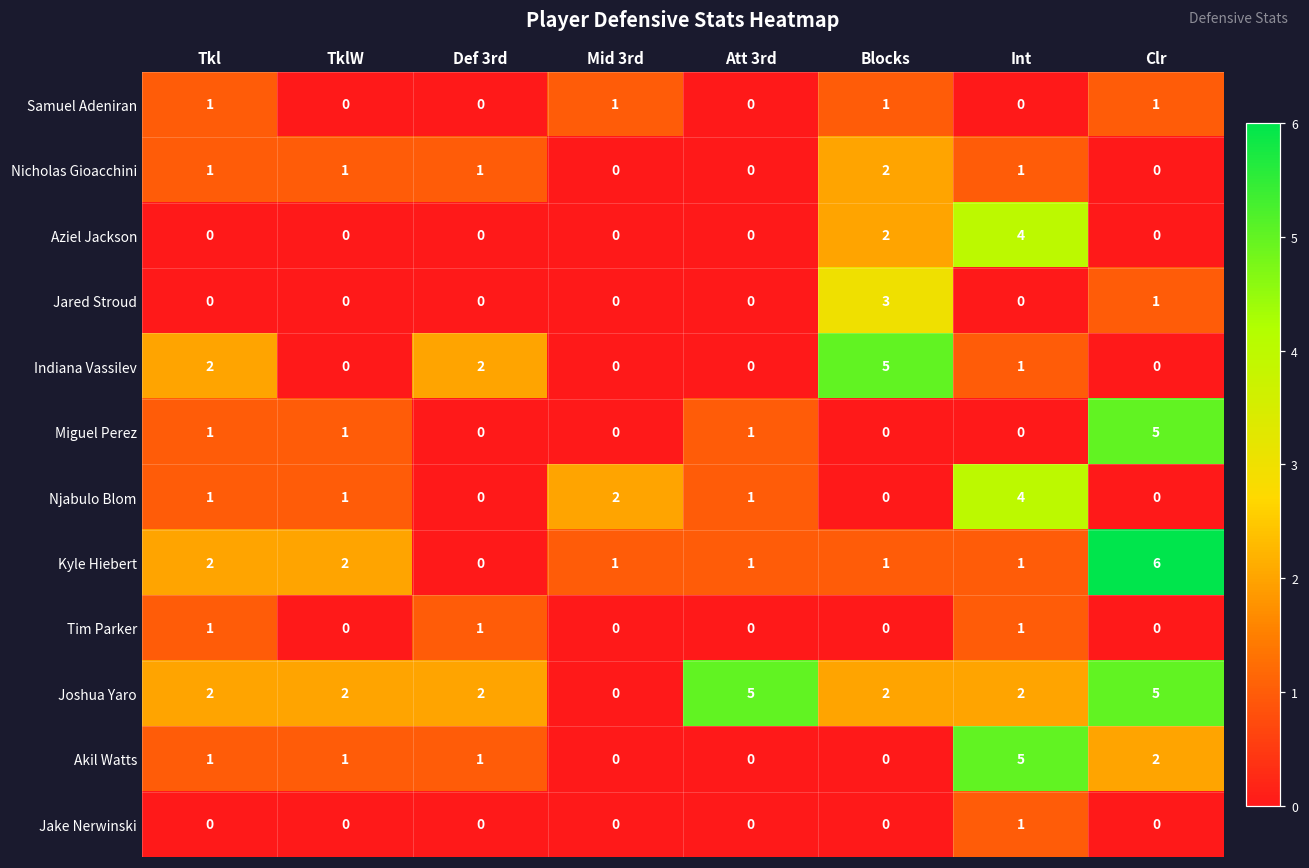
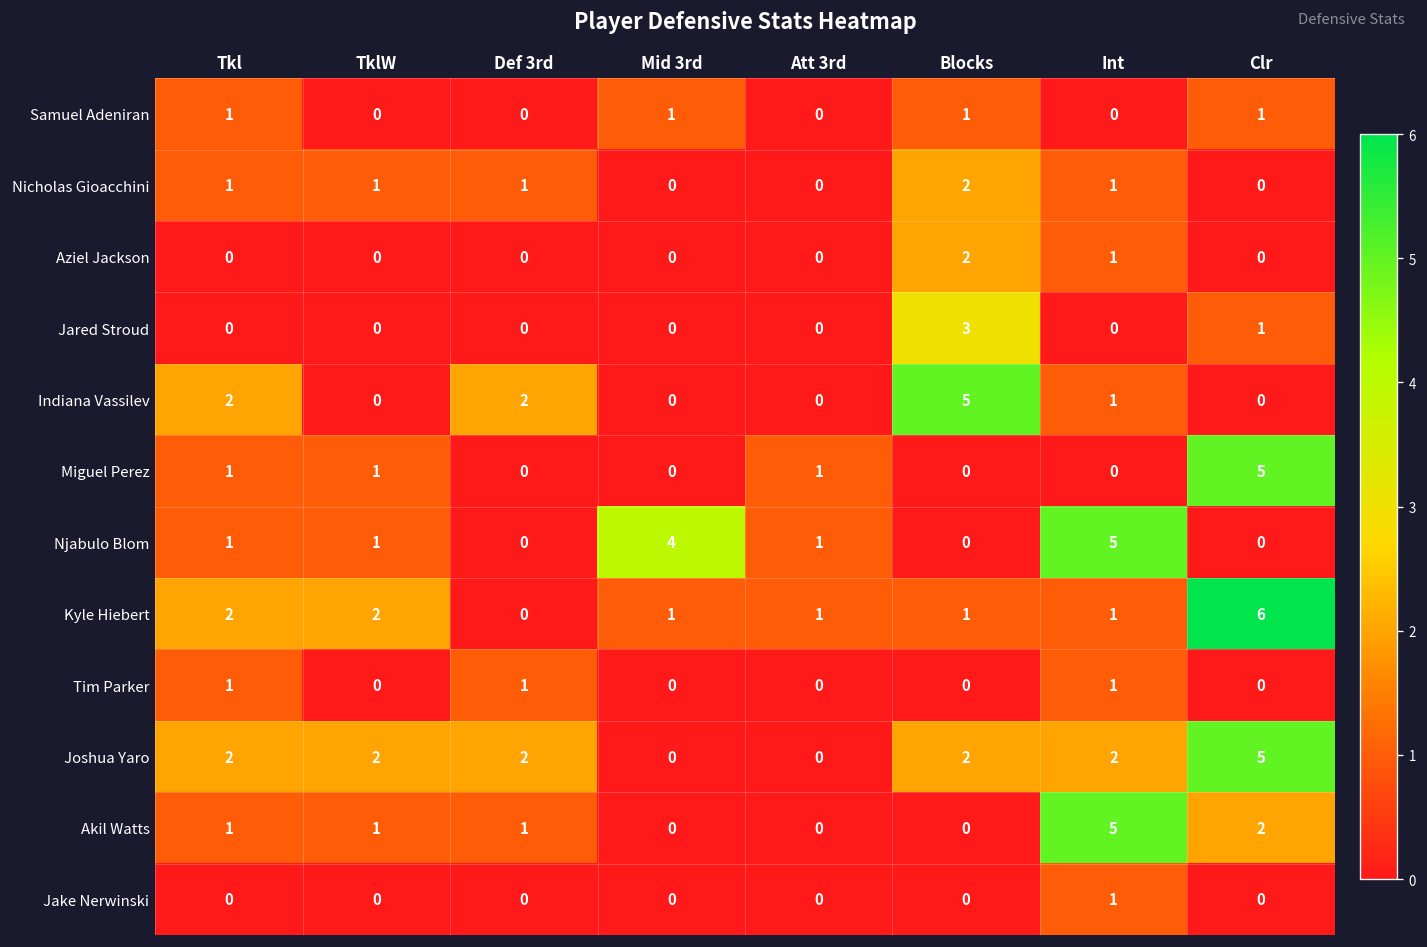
  {
    "Samuel Adeniran": {
      "Tkl": 1,
      "TklW": 0,
      "Def 3rd": 0,
      "Mid 3rd": 1,
      "Att 3rd": 0,
      "Blocks": 1,
      "Int": 0,
      "Clr": 1
    },
    "Nicholas Gioacchini": {
      "Tkl": 1,
      "TklW": 1,
      "Def 3rd": 1,
      "Mid 3rd": 0,
      "Att 3rd": 0,
      "Blocks": 2,
      "Int": 1,
      "Clr": 0
    },
    "Aziel Jackson": {
      "Tkl": 0,
      "TklW": 0,
      "Def 3rd": 0,
      "Mid 3rd": 0,
      "Att 3rd": 0,
      "Blocks": 2,
-     "Int": 4,
+     "Int": 1,
      "Clr": 0
    },
    "Jared Stroud": {
      "Tkl": 0,
      "TklW": 0,
      "Def 3rd": 0,
      "Mid 3rd": 0,
      "Att 3rd": 0,
      "Blocks": 3,
      "Int": 0,
      "Clr": 1
    },
    "Indiana Vassilev": {
      "Tkl": 2,
      "TklW": 0,
      "Def 3rd": 2,
      "Mid 3rd": 0,
      "Att 3rd": 0,
      "Blocks": 5,
      "Int": 1,
      "Clr": 0
    },
    "Miguel Perez": {
      "Tkl": 1,
      "TklW": 1,
      "Def 3rd": 0,
      "Mid 3rd": 0,
      "Att 3rd": 1,
      "Blocks": 0,
      "Int": 0,
      "Clr": 5
    },
    "Njabulo Blom": {
      "Tkl": 1,
      "TklW": 1,
      "Def 3rd": 0,
-     "Mid 3rd": 2,
+     "Mid 3rd": 4,
      "Att 3rd": 1,
      "Blocks": 0,
-     "Int": 4,
+     "Int": 5,
      "Clr": 0
    },
    "Kyle Hiebert": {
      "Tkl": 2,
      "TklW": 2,
      "Def 3rd": 0,
      "Mid 3rd": 1,
      "Att 3rd": 1,
      "Blocks": 1,
      "Int": 1,
      "Clr": 6
    },
    "Tim Parker": {
      "Tkl": 1,
      "TklW": 0,
      "Def 3rd": 1,
      "Mid 3rd": 0,
      "Att 3rd": 0,
      "Blocks": 0,
      "Int": 1,
      "Clr": 0
    },
    "Joshua Yaro": {
      "Tkl": 2,
      "TklW": 2,
      "Def 3rd": 2,
      "Mid 3rd": 0,
-     "Att 3rd": 5,
+     "Att 3rd": 0,
      "Blocks": 2,
      "Int": 2,
      "Clr": 5
    },
    "Akil Watts": {
      "Tkl": 1,
      "TklW": 1,
      "Def 3rd": 1,
      "Mid 3rd": 0,
      "Att 3rd": 0,
      "Blocks": 0,
      "Int": 5,
      "Clr": 2
    },
    "Jake Nerwinski": {
      "Tkl": 0,
      "TklW": 0,
      "Def 3rd": 0,
      "Mid 3rd": 0,
      "Att 3rd": 0,
      "Blocks": 0,
      "Int": 1,
      "Clr": 0
    }
  }
